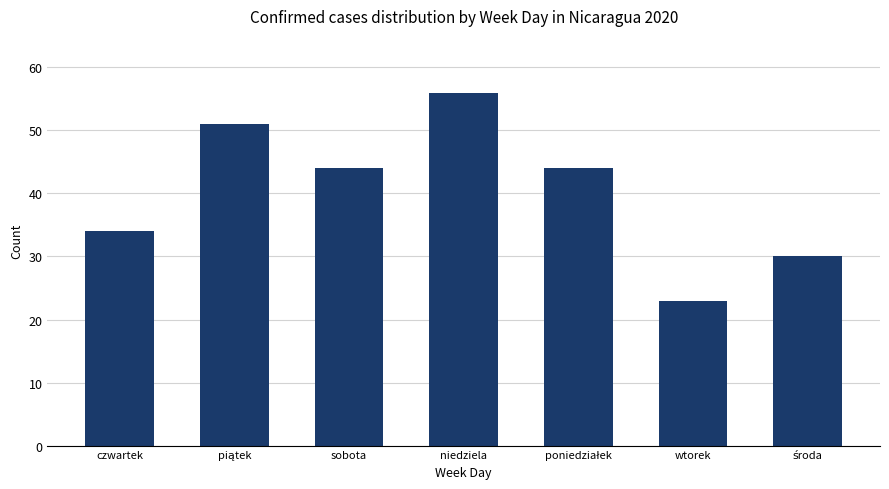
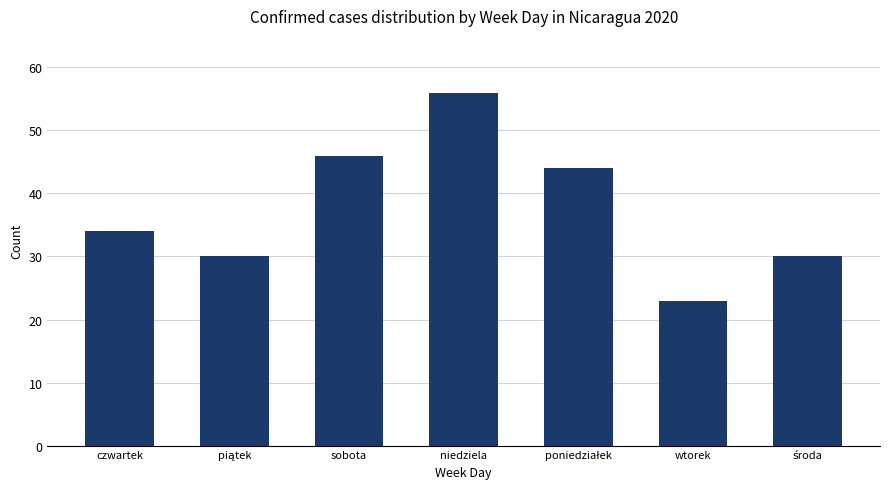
  {
    "czwartek": 34,
-   "piątek": 51,
-   "sobota": 44,
+   "piątek": 30,
+   "sobota": 46,
    "niedziela": 56,
    "poniedziałek": 44,
    "wtorek": 23,
    "środa": 30
  }
